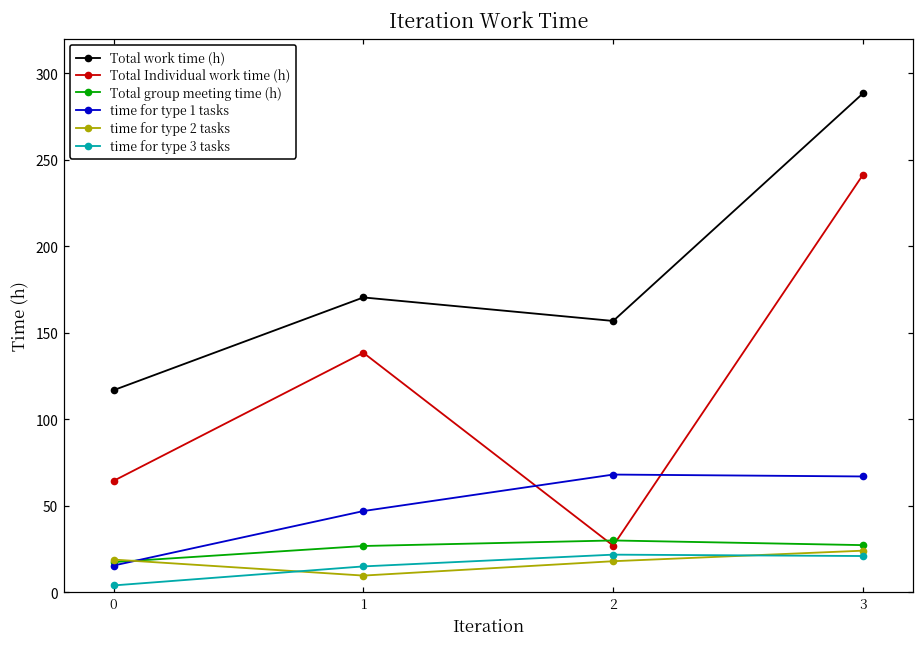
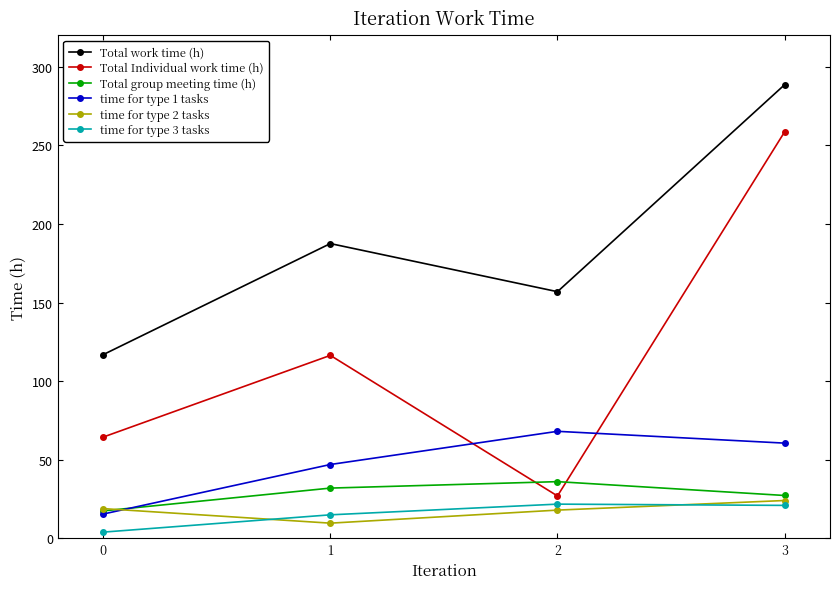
  {
    "Total work time (h)": {
      "0": 117,
-     "1": 171,
+     "1": 188,
      "2": 157,
      "3": 289
    },
    "Total Individual work time (h)": {
      "0": 64,
-     "1": 139,
+     "1": 116,
      "2": 27,
-     "3": 242
+     "3": 259
    },
    "Total group meeting time (h)": {
-     "1": 27,
-     "2": 30,
+     "1": 32,
+     "2": 36,
      "3": 27
    },
    "time for type 1 tasks": {
      "0": 16,
      "1": 47,
      "2": 68,
-     "3": 67
+     "3": 61
    },
    "time for type 2 tasks": {
      "1": 10,
      "2": 18,
      "3": 24
    },
    "time for type 3 tasks": {
      "0": 4,
      "1": 15,
      "2": 22,
      "3": 21
    }
  }
